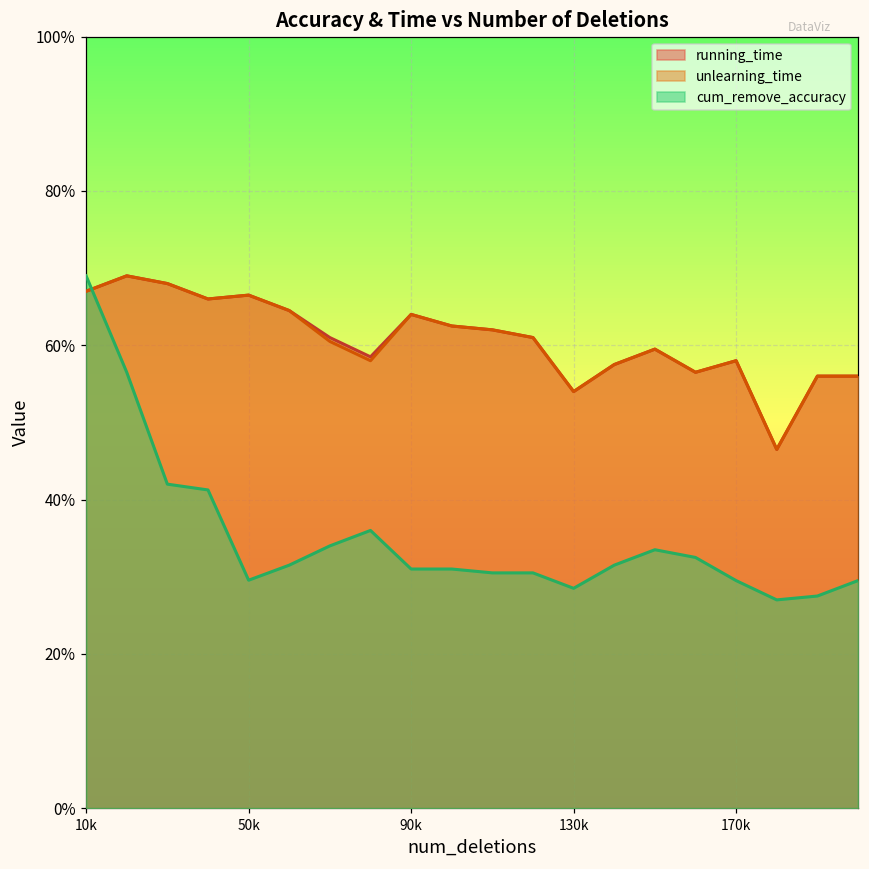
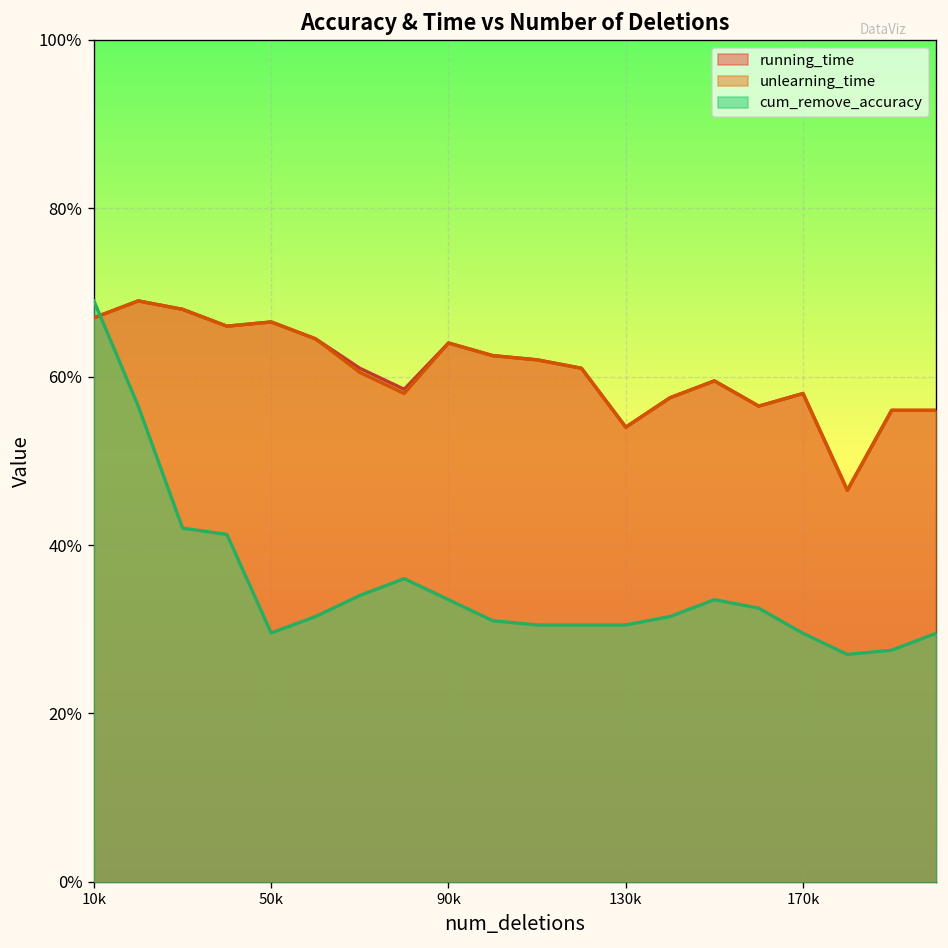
  {
    "cum_remove_accuracy": {
      "10k": "69%",
      "50k": "30%",
-     "90k": "31%",
-     "130k": "29%",
+     "90k": "34%",
+     "130k": "30%",
      "170k": "30%"
    }
  }
